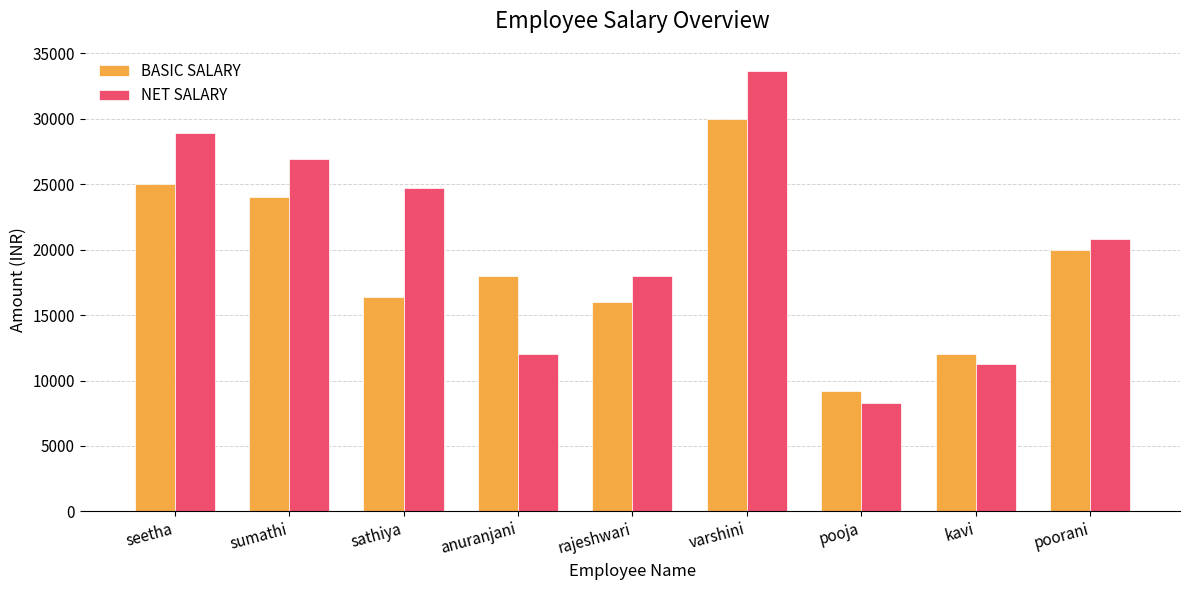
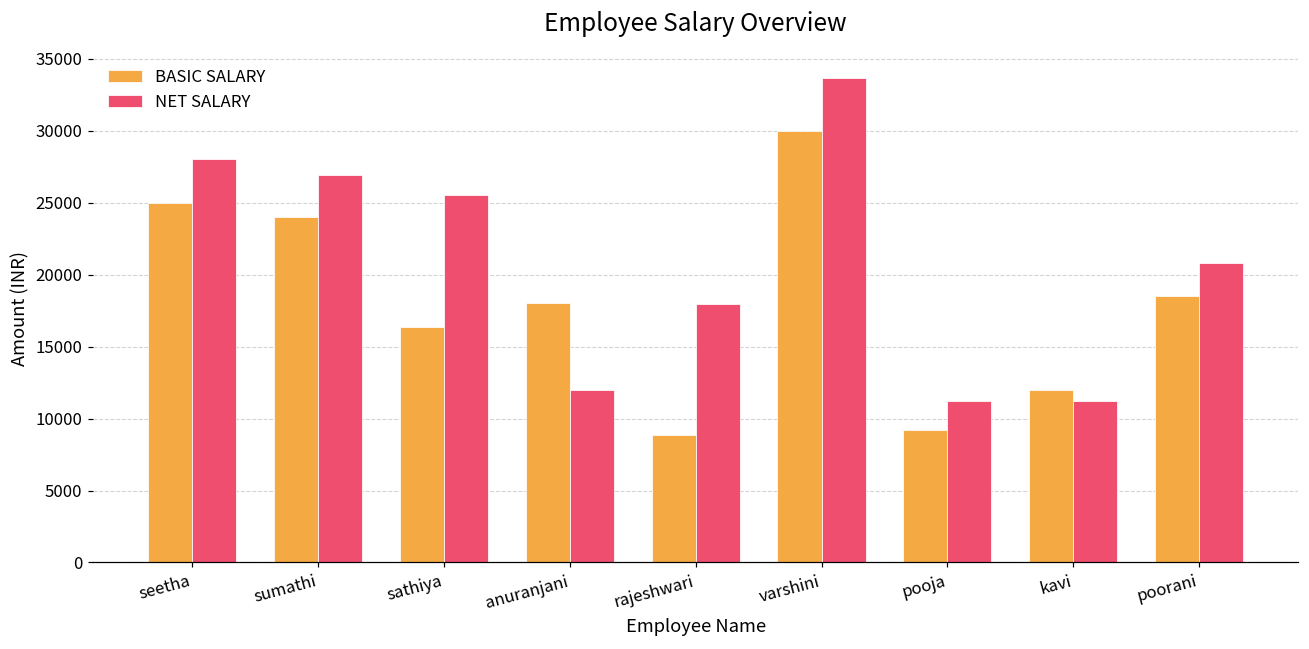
  {
    "BASIC SALARY": {
      "seetha": 25000,
      "sumathi": 24000,
      "sathiya": 16400,
      "anuranjani": 18000,
-     "rajeshwari": 16000,
+     "rajeshwari": 8800,
      "varshini": 30000,
      "pooja": 9200,
      "kavi": 12000,
-     "poorani": 20000
+     "poorani": 18500
    },
    "NET SALARY": {
-     "seetha": 28900,
+     "seetha": 28100,
      "sumathi": 26900,
-     "sathiya": 24700,
+     "sathiya": 25600,
      "anuranjani": 12000,
      "rajeshwari": 18000,
      "varshini": 33700,
-     "pooja": 8300,
+     "pooja": 11200,
      "kavi": 11300,
      "poorani": 20800
    }
  }
